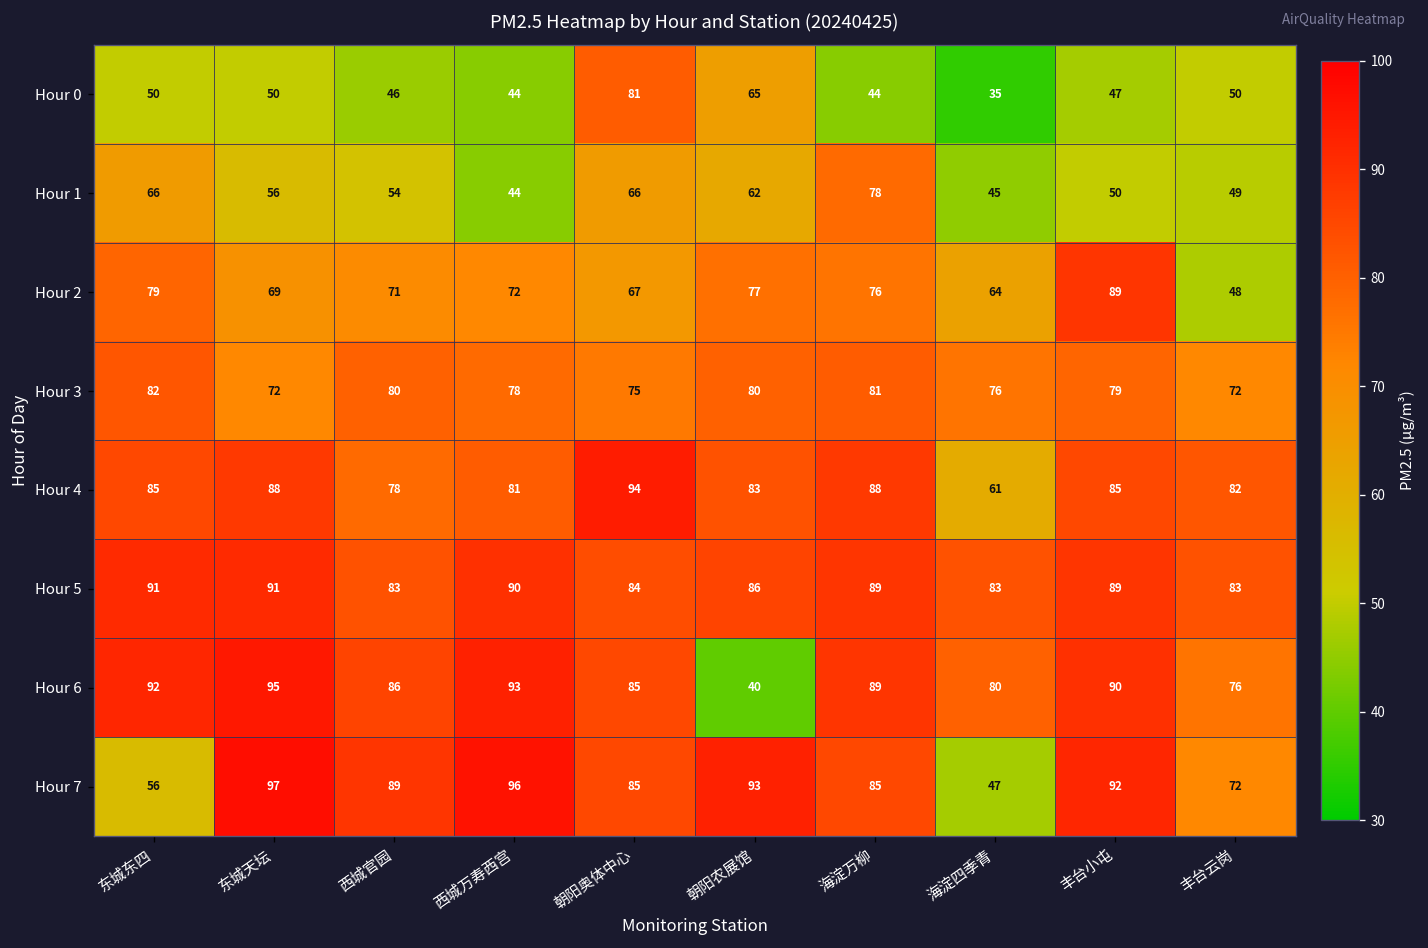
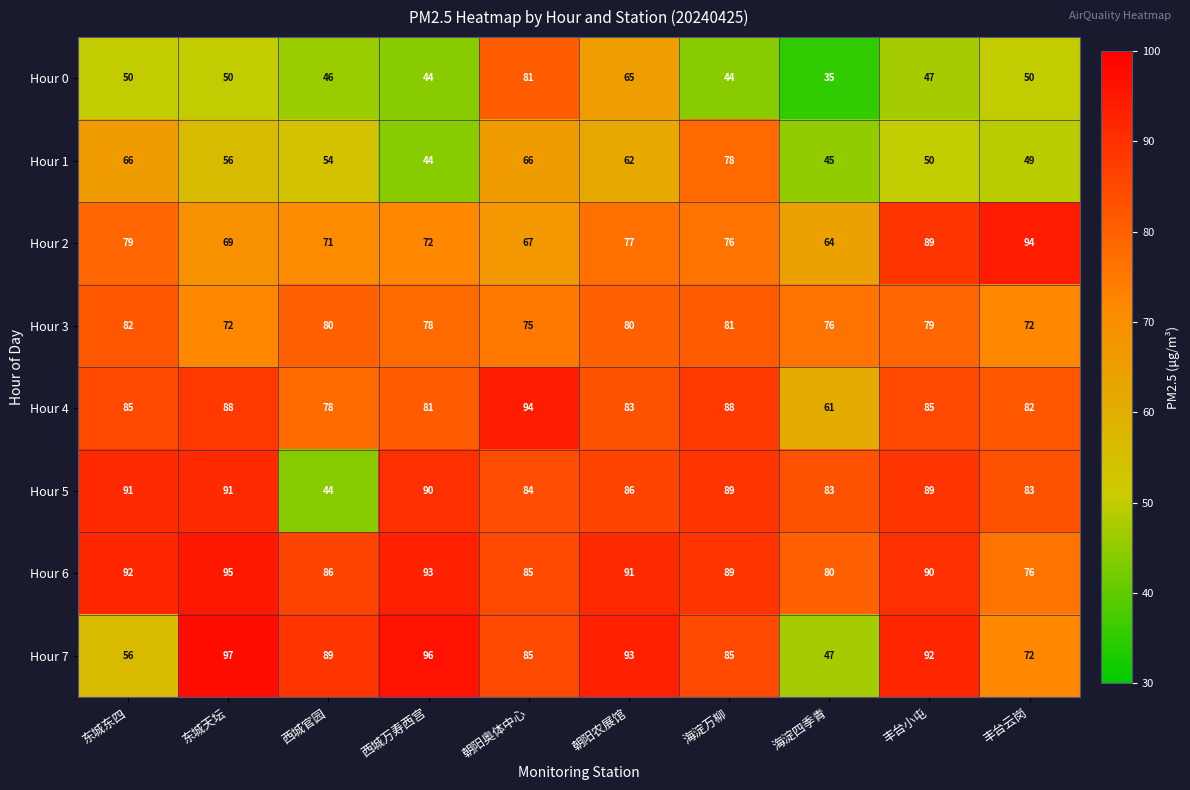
  {
    "Hour 0": {
      "东城东四": 50,
      "东城天坛": 50,
      "西城官园": 46,
      "西城万寿西宫": 44,
      "朝阳奥体中心": 81,
      "朝阳农展馆": 65,
      "海淀万柳": 44,
      "海淀四季青": 35,
      "丰台小屯": 47,
      "丰台云岗": 50
    },
    "Hour 1": {
      "东城东四": 66,
      "东城天坛": 56,
      "西城官园": 54,
      "西城万寿西宫": 44,
      "朝阳奥体中心": 66,
      "朝阳农展馆": 62,
      "海淀万柳": 78,
      "海淀四季青": 45,
      "丰台小屯": 50,
      "丰台云岗": 49
    },
    "Hour 2": {
      "东城东四": 79,
      "东城天坛": 69,
      "西城官园": 71,
      "西城万寿西宫": 72,
      "朝阳奥体中心": 67,
      "朝阳农展馆": 77,
      "海淀万柳": 76,
      "海淀四季青": 64,
      "丰台小屯": 89,
-     "丰台云岗": 48
+     "丰台云岗": 94
    },
    "Hour 3": {
      "东城东四": 82,
      "东城天坛": 72,
      "西城官园": 80,
      "西城万寿西宫": 78,
      "朝阳奥体中心": 75,
      "朝阳农展馆": 80,
      "海淀万柳": 81,
      "海淀四季青": 76,
      "丰台小屯": 79,
      "丰台云岗": 72
    },
    "Hour 4": {
      "东城东四": 85,
      "东城天坛": 88,
      "西城官园": 78,
      "西城万寿西宫": 81,
      "朝阳奥体中心": 94,
      "朝阳农展馆": 83,
      "海淀万柳": 88,
      "海淀四季青": 61,
      "丰台小屯": 85,
      "丰台云岗": 82
    },
    "Hour 5": {
      "东城东四": 91,
      "东城天坛": 91,
-     "西城官园": 83,
+     "西城官园": 44,
      "西城万寿西宫": 90,
      "朝阳奥体中心": 84,
      "朝阳农展馆": 86,
      "海淀万柳": 89,
      "海淀四季青": 83,
      "丰台小屯": 89,
      "丰台云岗": 83
    },
    "Hour 6": {
      "东城东四": 92,
      "东城天坛": 95,
      "西城官园": 86,
      "西城万寿西宫": 93,
      "朝阳奥体中心": 85,
-     "朝阳农展馆": 40,
+     "朝阳农展馆": 91,
      "海淀万柳": 89,
      "海淀四季青": 80,
      "丰台小屯": 90,
      "丰台云岗": 76
    },
    "Hour 7": {
      "东城东四": 56,
      "东城天坛": 97,
      "西城官园": 89,
      "西城万寿西宫": 96,
      "朝阳奥体中心": 85,
      "朝阳农展馆": 93,
      "海淀万柳": 85,
      "海淀四季青": 47,
      "丰台小屯": 92,
      "丰台云岗": 72
    }
  }
